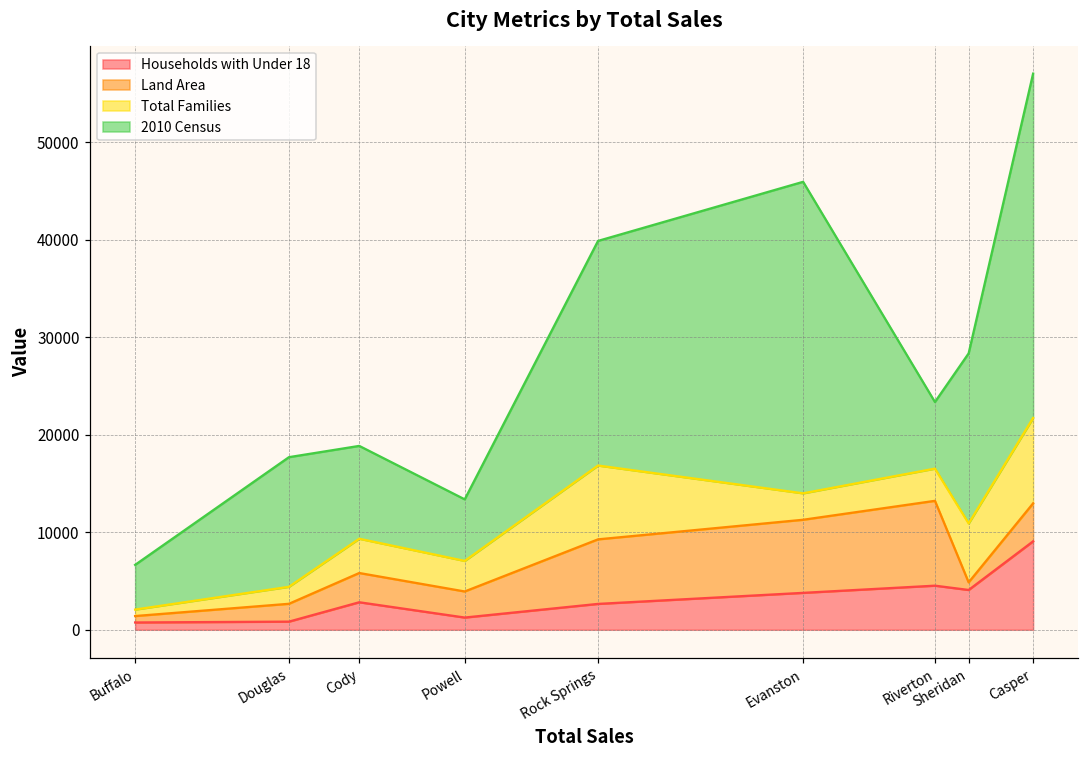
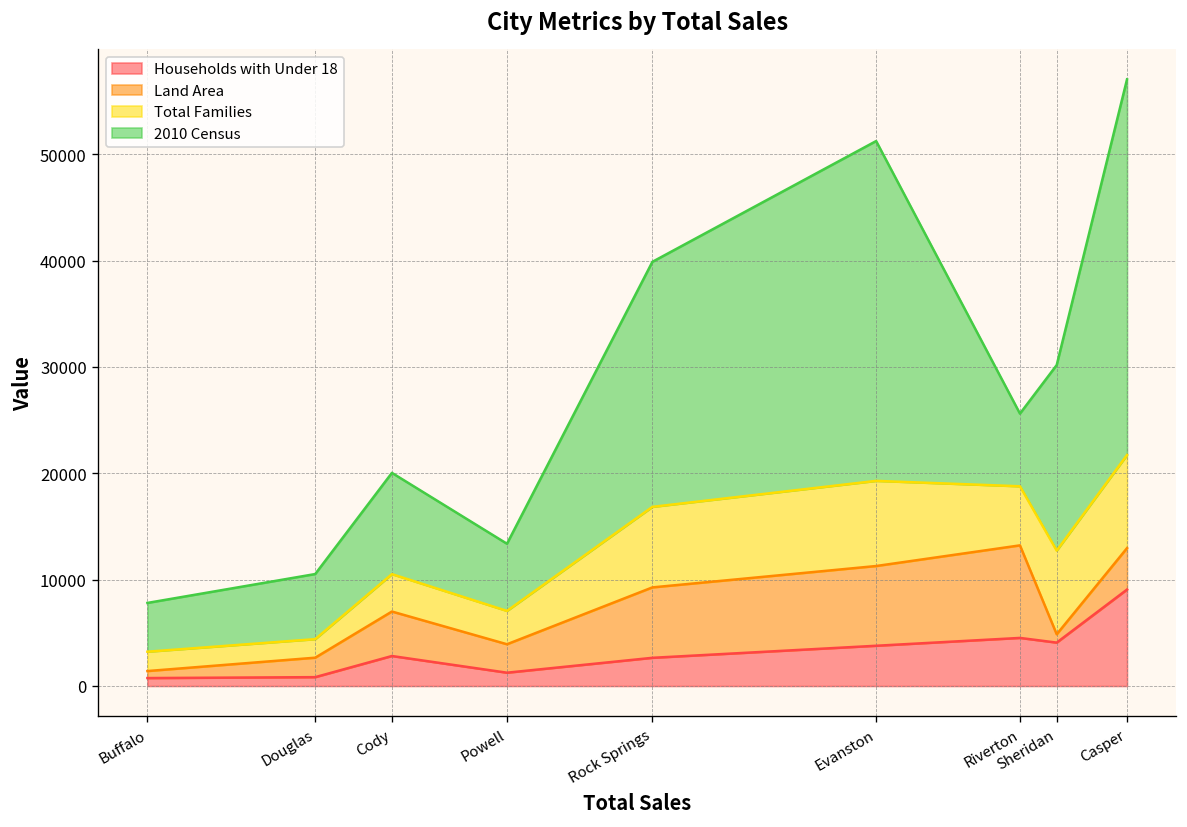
  {
    "Households with Under 18": {
      "Buffalo": 1000,
      "Douglas": 1000,
      "Cody": 3000,
      "Powell": 1000,
      "Rock Springs": 3000,
      "Evanston": 4000,
      "Riverton": 5000,
      "Sheridan": 4000,
      "Casper": 9000
    },
    "Land Area": {
      "Buffalo": 1000,
      "Douglas": 2000,
-     "Cody": 3000,
+     "Cody": 4000,
      "Powell": 3000,
      "Rock Springs": 7000,
      "Evanston": 7000,
      "Riverton": 9000,
      "Sheridan": 1000,
      "Casper": 4000
    },
    "Total Families": {
-     "Buffalo": 1000,
+     "Buffalo": 2000,
      "Douglas": 2000,
      "Cody": 4000,
      "Powell": 3000,
      "Rock Springs": 8000,
-     "Evanston": 3000,
-     "Riverton": 3000,
-     "Sheridan": 6000,
+     "Evanston": 8000,
+     "Riverton": 6000,
+     "Sheridan": 8000,
      "Casper": 9000
    },
    "2010 Census": {
      "Buffalo": 5000,
-     "Douglas": 13000,
+     "Douglas": 6000,
      "Cody": 10000,
      "Powell": 6000,
      "Rock Springs": 23000,
      "Evanston": 32000,
      "Riverton": 7000,
      "Sheridan": 17000,
      "Casper": 35000
    }
  }
